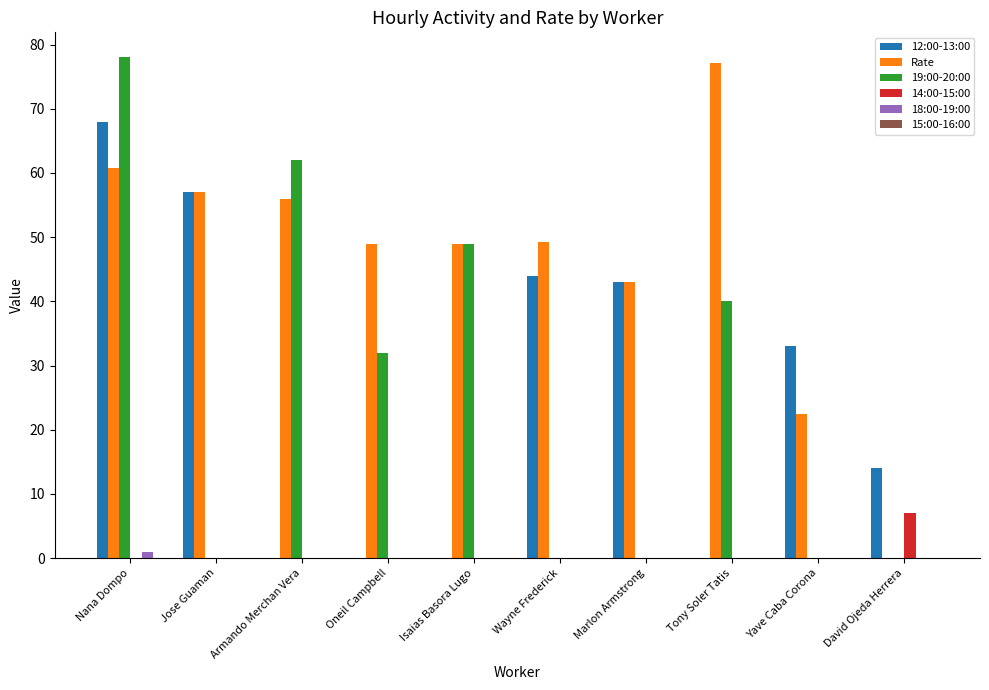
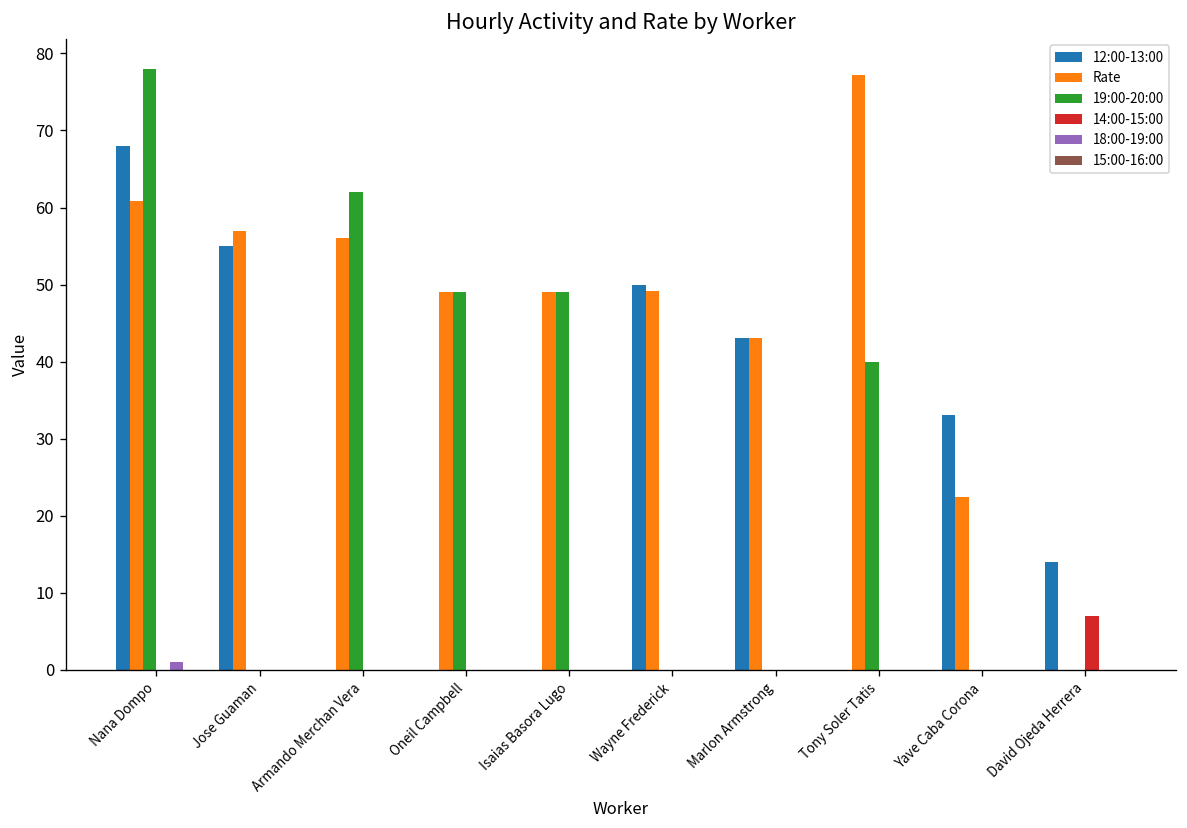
  {
    "12:00-13:00": {
      "Nana Dompo": 68,
-     "Jose Guaman": 57,
+     "Jose Guaman": 55,
      "Armando Merchan Vera": 0,
      "Oneil Campbell": 0,
      "Isaias Basora Lugo": 0,
-     "Wayne Frederick": 44,
+     "Wayne Frederick": 50,
      "Marlon Armstrong": 43,
      "Tony Soler Tatis": 0,
      "Yave Caba Corona": 33,
      "David Ojeda Herrera": 14
    },
    "Rate": {
      "Nana Dompo": 61,
      "Jose Guaman": 57,
      "Armando Merchan Vera": 56,
      "Oneil Campbell": 49,
      "Isaias Basora Lugo": 49,
      "Wayne Frederick": 49,
      "Marlon Armstrong": 43,
      "Tony Soler Tatis": 77,
      "Yave Caba Corona": 22,
      "David Ojeda Herrera": 0
    },
    "19:00-20:00": {
      "Nana Dompo": 78,
      "Jose Guaman": 0,
      "Armando Merchan Vera": 62,
-     "Oneil Campbell": 32,
+     "Oneil Campbell": 49,
      "Isaias Basora Lugo": 49,
      "Wayne Frederick": 0,
      "Marlon Armstrong": 0,
      "Tony Soler Tatis": 40,
      "Yave Caba Corona": 0,
      "David Ojeda Herrera": 0
    },
    "14:00-15:00": {
      "Nana Dompo": 0,
      "Jose Guaman": 0,
      "Armando Merchan Vera": 0,
      "Oneil Campbell": 0,
      "Isaias Basora Lugo": 0,
      "Wayne Frederick": 0,
      "Marlon Armstrong": 0,
      "Tony Soler Tatis": 0,
      "Yave Caba Corona": 0,
      "David Ojeda Herrera": 7
    },
    "18:00-19:00": {
      "Nana Dompo": 1,
      "Jose Guaman": 0,
      "Armando Merchan Vera": 0,
      "Oneil Campbell": 0,
      "Isaias Basora Lugo": 0,
      "Wayne Frederick": 0,
      "Marlon Armstrong": 0,
      "Tony Soler Tatis": 0,
      "Yave Caba Corona": 0,
      "David Ojeda Herrera": 0
    },
    "15:00-16:00": {
      "Nana Dompo": 0,
      "Jose Guaman": 0,
      "Armando Merchan Vera": 0,
      "Oneil Campbell": 0,
      "Isaias Basora Lugo": 0,
      "Wayne Frederick": 0,
      "Marlon Armstrong": 0,
      "Tony Soler Tatis": 0,
      "Yave Caba Corona": 0,
      "David Ojeda Herrera": 0
    }
  }
